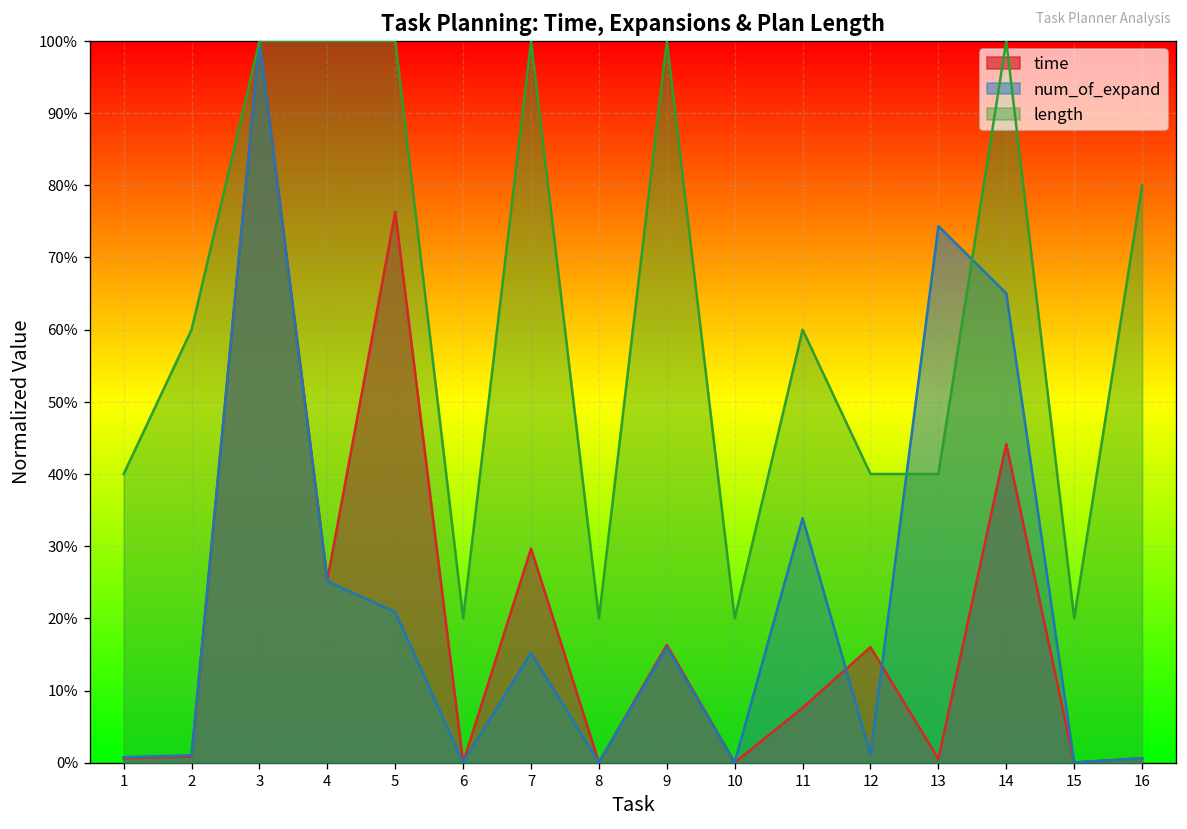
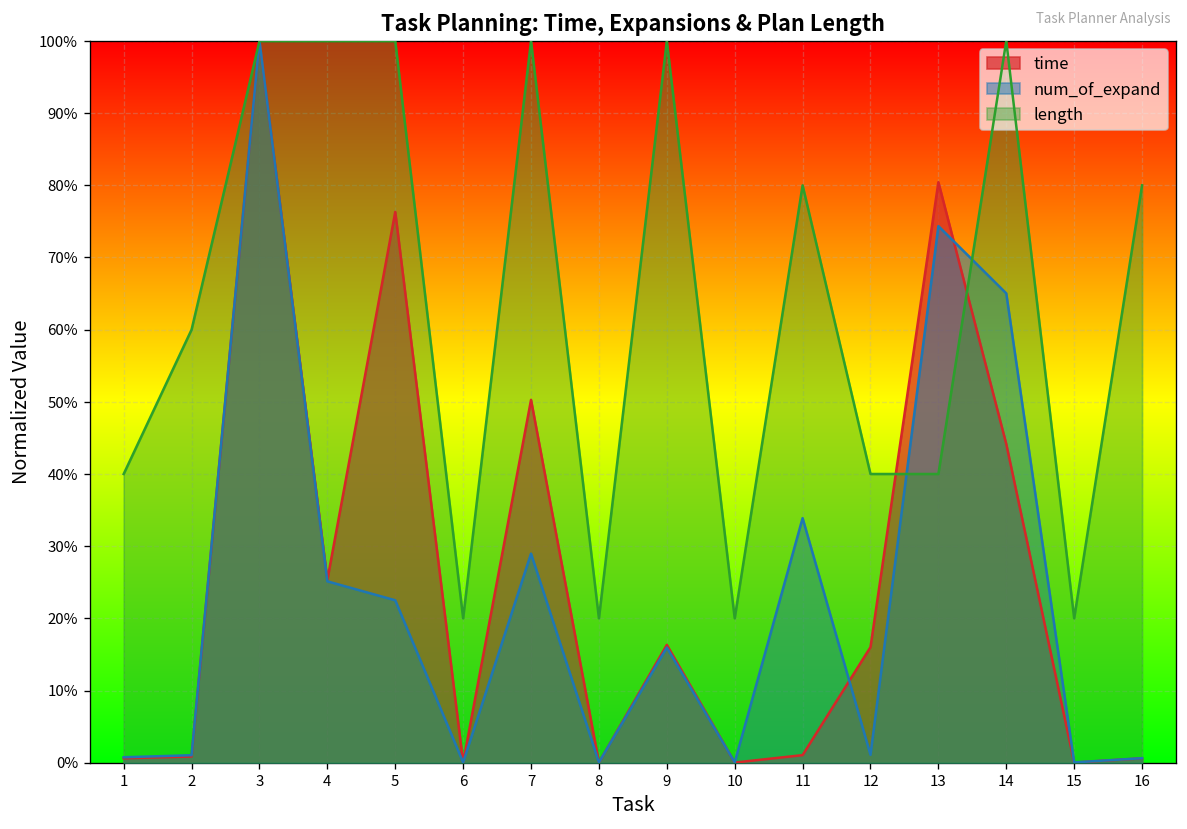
  {
    "time": {
      "5": "76%",
-     "7": "30%",
-     "11": "8%",
+     "7": "50%",
+     "11": "1%",
      "12": "16%",
-     "13": "1%",
+     "13": "80%",
      "14": "44%"
    },
    "num_of_expand": {
-     "5": "21%",
-     "7": "15%",
+     "5": "23%",
+     "7": "29%",
      "11": "34%",
      "12": "1%",
      "13": "74%",
      "14": "65%"
    },
    "length": {
      "1": "40%",
      "2": "60%",
      "4": "100%",
      "5": "100%",
      "6": "20%",
      "7": "100%",
      "8": "20%",
      "9": "100%",
      "10": "20%",
-     "11": "60%",
+     "11": "80%",
      "12": "40%",
      "13": "40%",
      "14": "100%",
      "15": "20%",
      "16": "80%"
    }
  }
